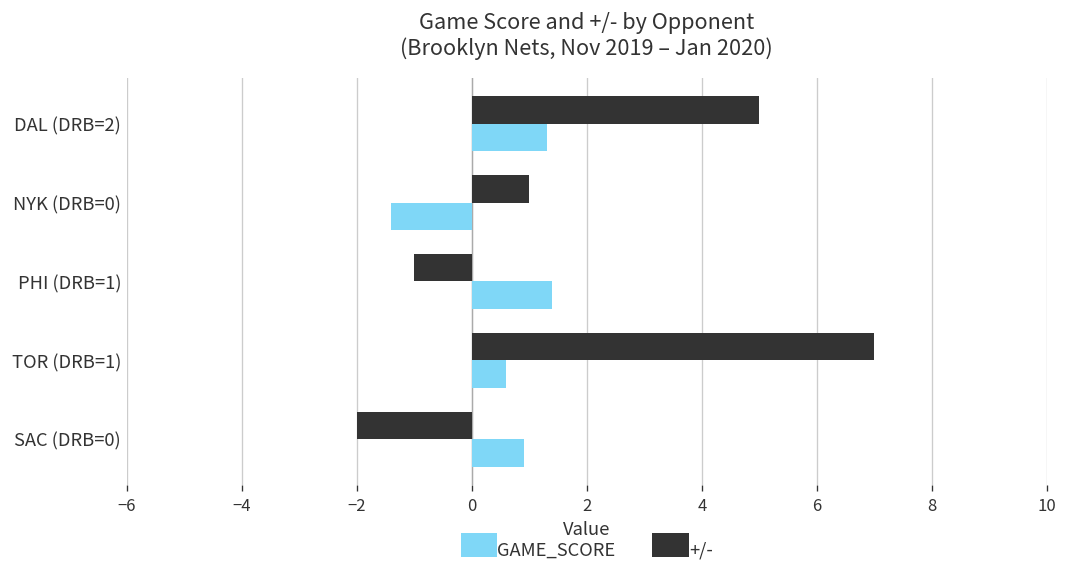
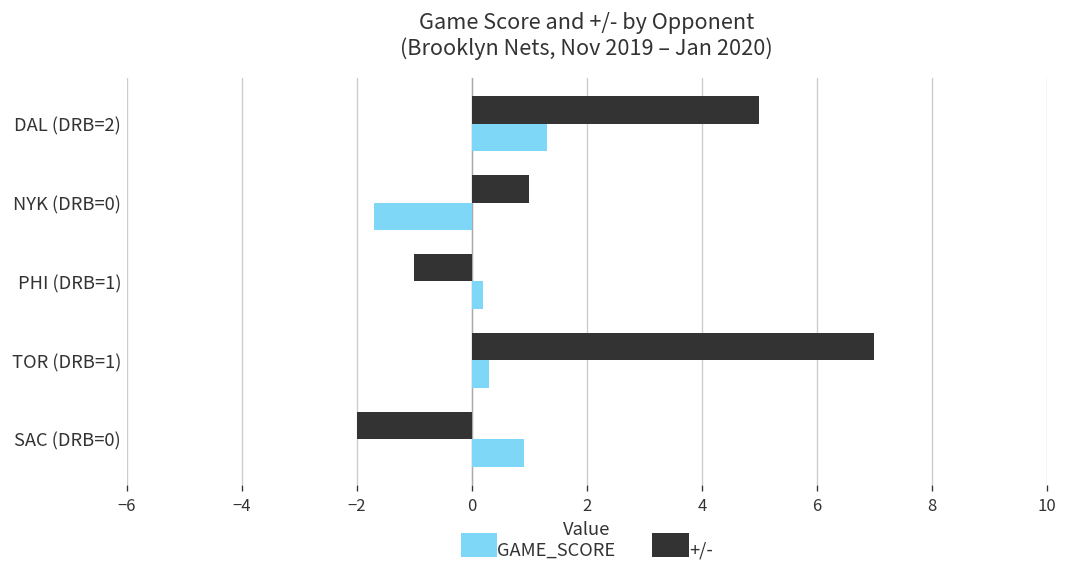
  {
    "GAME_SCORE": {
      "DAL (DRB=2)": 1.3,
-     "NYK (DRB=0)": -1.4,
-     "PHI (DRB=1)": 1.4,
-     "TOR (DRB=1)": 0.6,
+     "NYK (DRB=0)": -1.7,
+     "PHI (DRB=1)": 0.2,
+     "TOR (DRB=1)": 0.3,
      "SAC (DRB=0)": 0.9
    },
    "+/-": {
      "DAL (DRB=2)": 5.0,
      "NYK (DRB=0)": 1.0,
      "PHI (DRB=1)": -1.0,
      "TOR (DRB=1)": 7.0,
      "SAC (DRB=0)": -2.0
    }
  }
